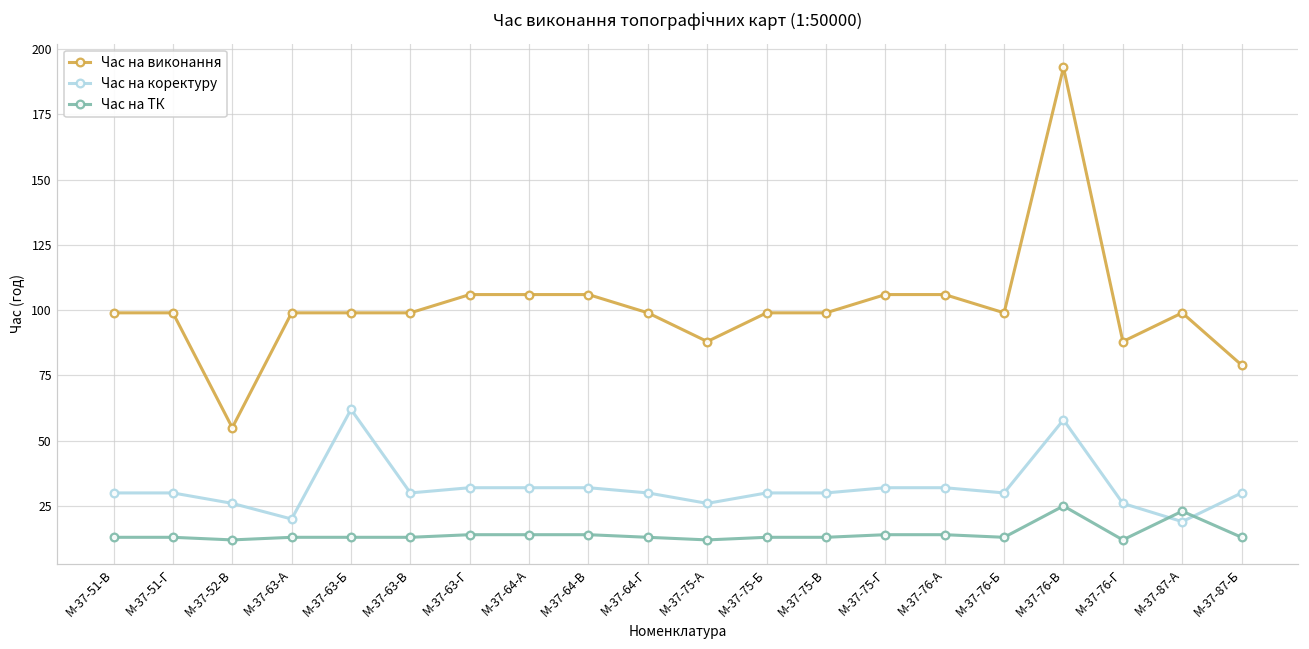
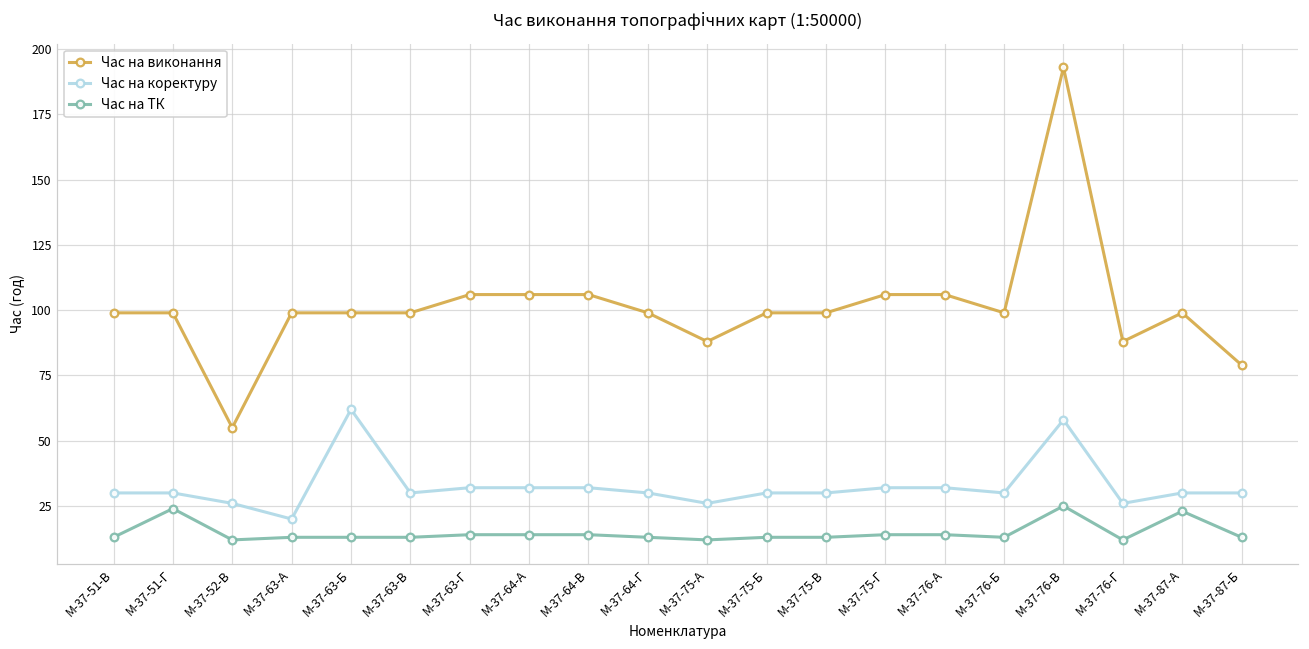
  {
    "Час на виконання": {
      "M-37-51-В": 99,
      "M-37-51-Г": 99,
      "M-37-52-В": 55,
      "M-37-63-А": 99,
      "M-37-63-Б": 99,
      "M-37-63-В": 99,
      "M-37-63-Г": 106,
      "M-37-64-А": 106,
      "M-37-64-В": 106,
      "M-37-64-Г": 99,
      "M-37-75-А": 88,
      "M-37-75-Б": 99,
      "M-37-75-В": 99,
      "M-37-75-Г": 106,
      "M-37-76-А": 106,
      "M-37-76-Б": 99,
      "M-37-76-В": 193,
      "M-37-76-Г": 88,
      "M-37-87-А": 99,
      "M-37-87-Б": 79
    },
    "Час на коректуру": {
      "M-37-51-В": 30,
      "M-37-51-Г": 30,
      "M-37-52-В": 26,
      "M-37-63-А": 20,
      "M-37-63-Б": 62,
      "M-37-63-В": 30,
      "M-37-63-Г": 32,
      "M-37-64-А": 32,
      "M-37-64-В": 32,
      "M-37-64-Г": 30,
      "M-37-75-А": 26,
      "M-37-75-Б": 30,
      "M-37-75-В": 30,
      "M-37-75-Г": 32,
      "M-37-76-А": 32,
      "M-37-76-Б": 30,
      "M-37-76-В": 58,
      "M-37-76-Г": 26,
-     "M-37-87-А": 19,
+     "M-37-87-А": 30,
      "M-37-87-Б": 30
    },
    "Час на ТК": {
      "M-37-51-В": 13,
-     "M-37-51-Г": 13,
+     "M-37-51-Г": 24,
      "M-37-52-В": 12,
      "M-37-63-А": 13,
      "M-37-63-Б": 13,
      "M-37-63-В": 13,
      "M-37-63-Г": 14,
      "M-37-64-А": 14,
      "M-37-64-В": 14,
      "M-37-64-Г": 13,
      "M-37-75-А": 12,
      "M-37-75-Б": 13,
      "M-37-75-В": 13,
      "M-37-75-Г": 14,
      "M-37-76-А": 14,
      "M-37-76-Б": 13,
      "M-37-76-В": 25,
      "M-37-76-Г": 12,
      "M-37-87-А": 23,
      "M-37-87-Б": 13
    }
  }
